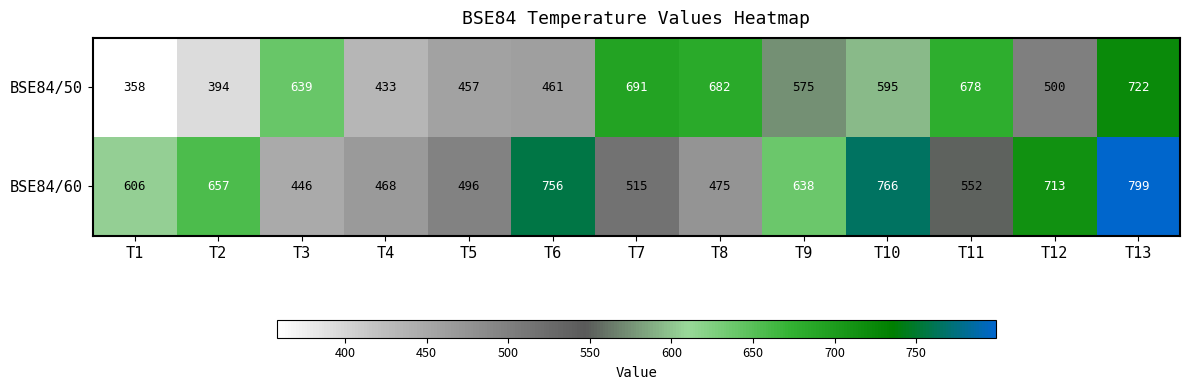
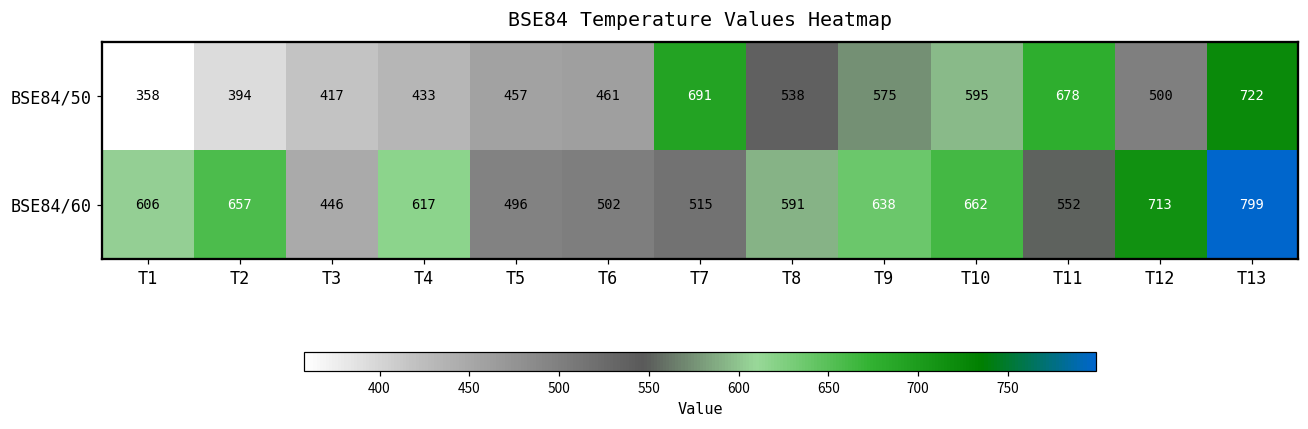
  {
    "BSE84/50": {
      "T1": 358,
      "T2": 394,
-     "T3": 639,
+     "T3": 417,
      "T4": 433,
      "T5": 457,
      "T6": 461,
      "T7": 691,
-     "T8": 682,
+     "T8": 538,
      "T9": 575,
      "T10": 595,
      "T11": 678,
      "T12": 500,
      "T13": 722
    },
    "BSE84/60": {
      "T1": 606,
      "T2": 657,
      "T3": 446,
-     "T4": 468,
+     "T4": 617,
      "T5": 496,
-     "T6": 756,
+     "T6": 502,
      "T7": 515,
-     "T8": 475,
+     "T8": 591,
      "T9": 638,
-     "T10": 766,
+     "T10": 662,
      "T11": 552,
      "T12": 713,
      "T13": 799
    }
  }
